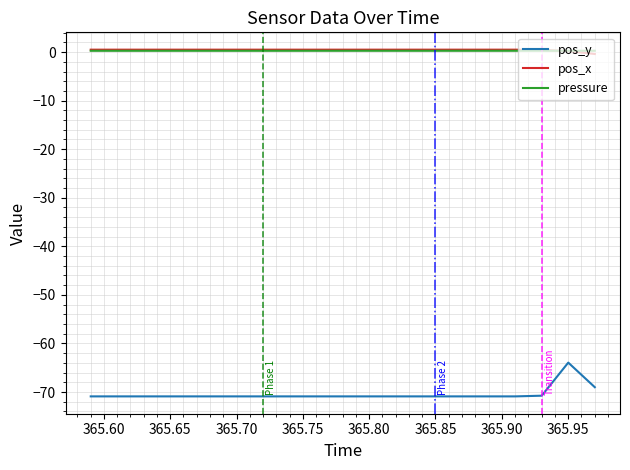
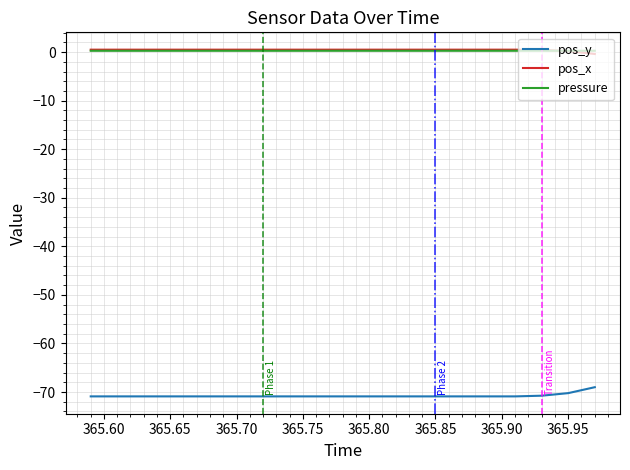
  {
    "pos_y": {
      "365.65": -71,
      "365.75": -71,
-     "365.95": -64
+     "365.95": -70
    }
  }
